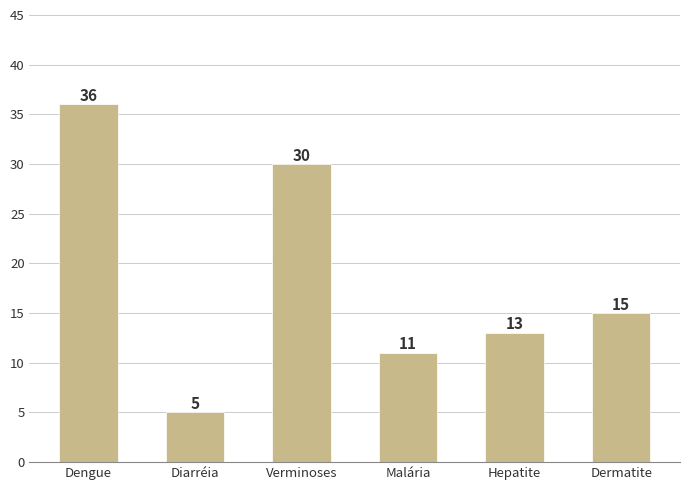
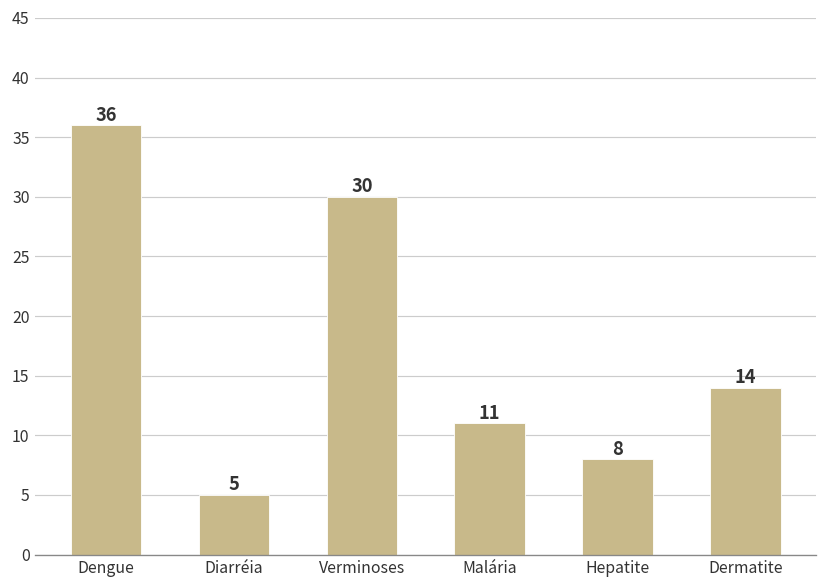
  {
    "Dengue": 36,
    "Diarréia": 5,
    "Verminoses": 30,
    "Malária": 11,
-   "Hepatite": 13,
-   "Dermatite": 15
+   "Hepatite": 8,
+   "Dermatite": 14
  }
